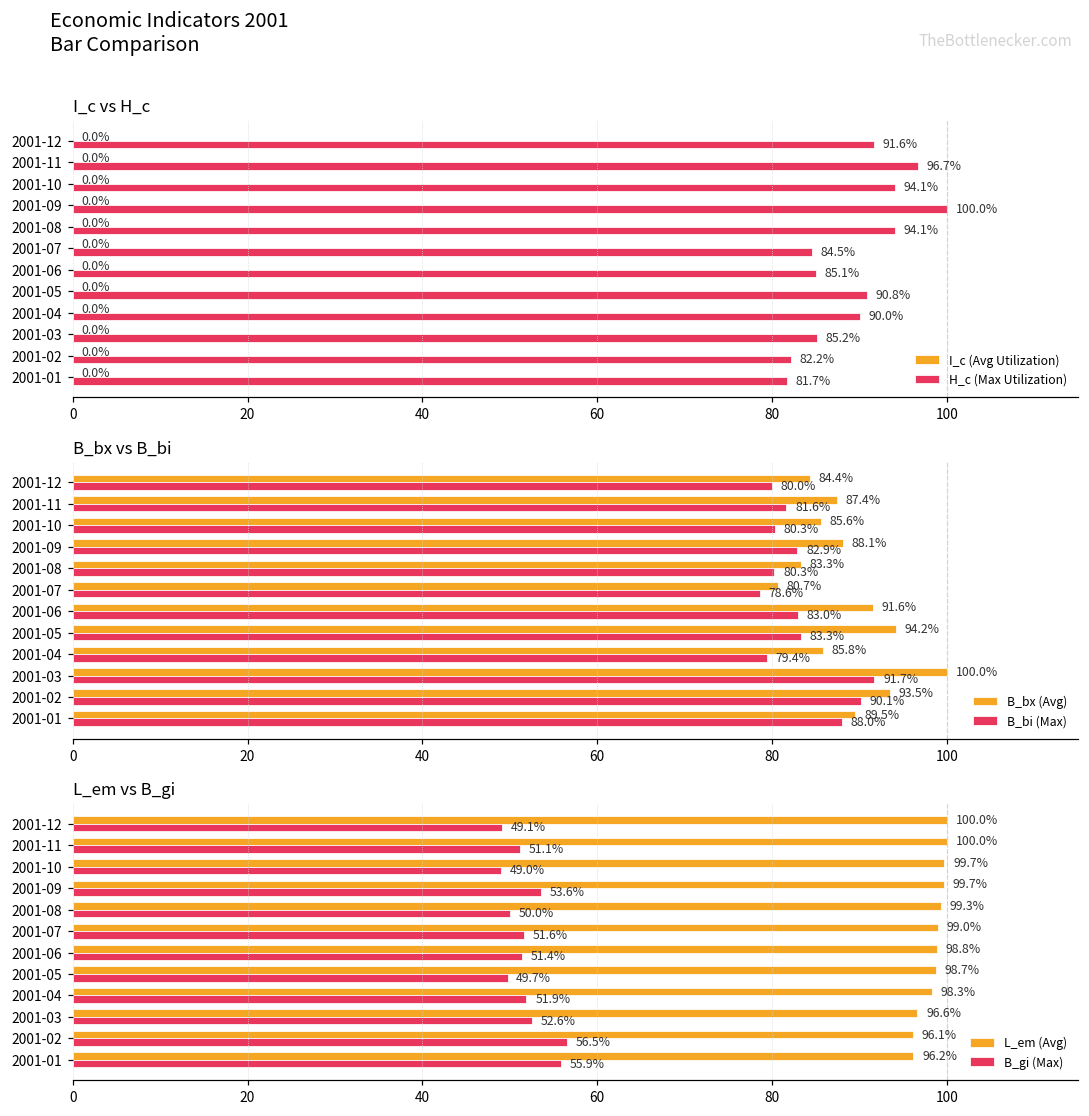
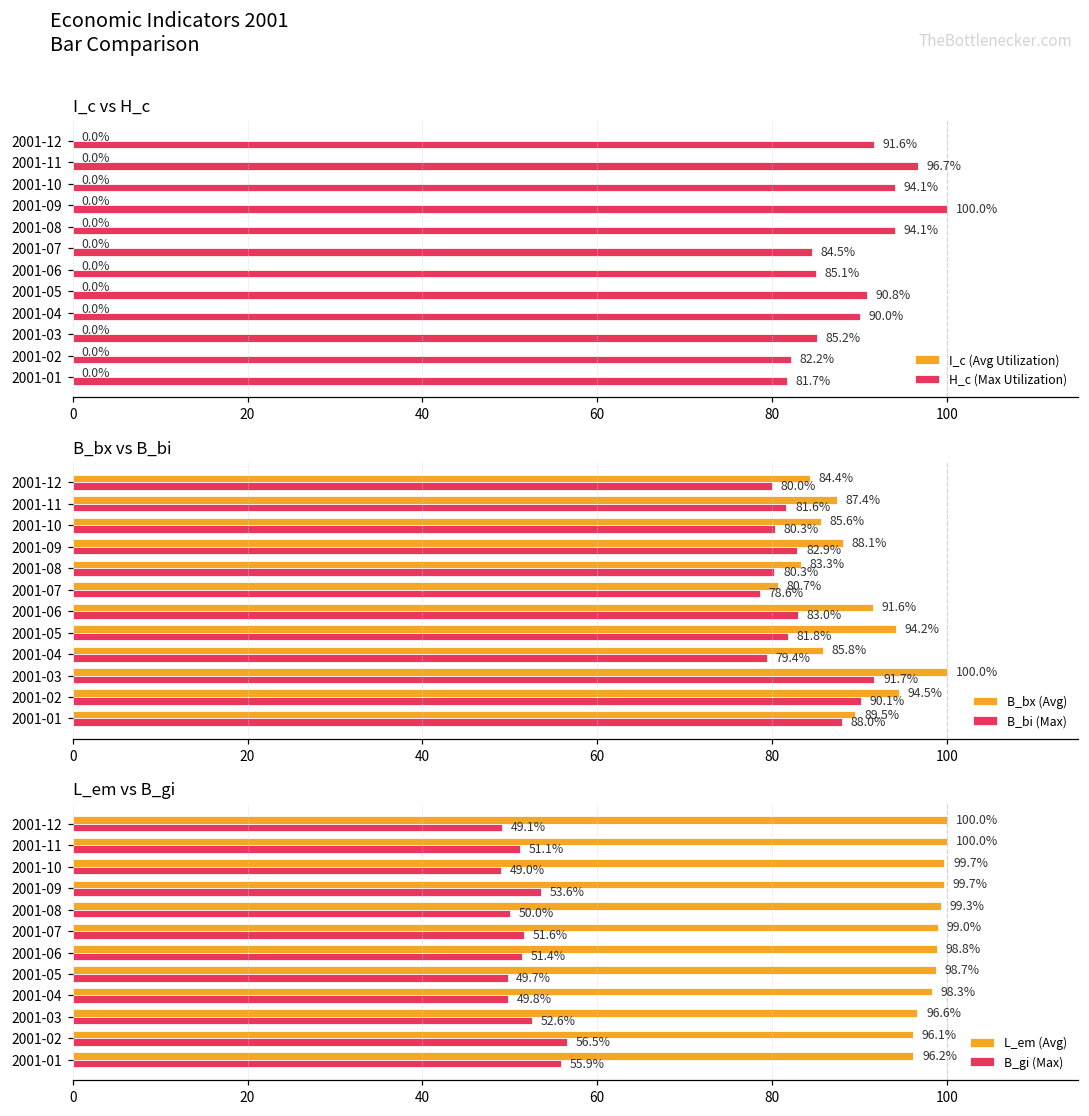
  {
    "I_c vs H_c": {
      "I_c (Avg Utilization)": {
        "2001-12": "0.0%",
        "2001-11": "0.0%",
        "2001-10": "0.0%",
        "2001-09": "0.0%",
        "2001-08": "0.0%",
        "2001-07": "0.0%",
        "2001-06": "0.0%",
        "2001-05": "0.0%",
        "2001-04": "0.0%",
        "2001-03": "0.0%",
        "2001-02": "0.0%",
        "2001-01": "0.0%"
      },
      "H_c (Max Utilization)": {
        "2001-12": "91.6%",
        "2001-11": "96.7%",
        "2001-10": "94.1%",
        "2001-09": "100.0%",
        "2001-08": "94.1%",
        "2001-07": "84.5%",
        "2001-06": "85.1%",
        "2001-05": "90.8%",
        "2001-04": "90.0%",
        "2001-03": "85.2%",
        "2001-02": "82.2%",
        "2001-01": "81.7%"
      }
    },
    "B_bx vs B_bi": {
      "B_bx (Avg)": {
        "2001-12": "84.4%",
        "2001-11": "87.4%",
        "2001-10": "85.6%",
        "2001-09": "88.1%",
        "2001-08": "83.3%",
        "2001-06": "91.6%",
        "2001-05": "94.2%",
        "2001-04": "85.8%",
        "2001-03": "100.0%",
-       "2001-02": "93.5%"
+       "2001-02": "94.5%"
      },
      "B_bi (Max)": {
        "2001-12": "80.0%",
        "2001-11": "81.6%",
        "2001-10": "80.3%",
        "2001-09": "82.9%",
        "2001-08": "80.3%",
        "2001-06": "83.0%",
-       "2001-05": "83.3%",
+       "2001-05": "81.8%",
        "2001-04": "79.4%",
        "2001-03": "91.7%",
        "2001-02": "90.1%"
      }
    },
    "L_em vs B_gi": {
      "L_em (Avg)": {
        "2001-12": "100.0%",
        "2001-11": "100.0%",
        "2001-10": "99.7%",
        "2001-09": "99.7%",
        "2001-08": "99.3%",
        "2001-07": "99.0%",
        "2001-06": "98.8%",
        "2001-05": "98.7%",
        "2001-04": "98.3%",
        "2001-03": "96.6%",
        "2001-02": "96.1%",
        "2001-01": "96.2%"
      },
      "B_gi (Max)": {
        "2001-12": "49.1%",
        "2001-11": "51.1%",
        "2001-10": "49.0%",
        "2001-09": "53.6%",
        "2001-08": "50.0%",
        "2001-07": "51.6%",
        "2001-06": "51.4%",
        "2001-05": "49.7%",
-       "2001-04": "51.9%",
+       "2001-04": "49.8%",
        "2001-03": "52.6%",
        "2001-02": "56.5%",
        "2001-01": "55.9%"
      }
    }
  }
